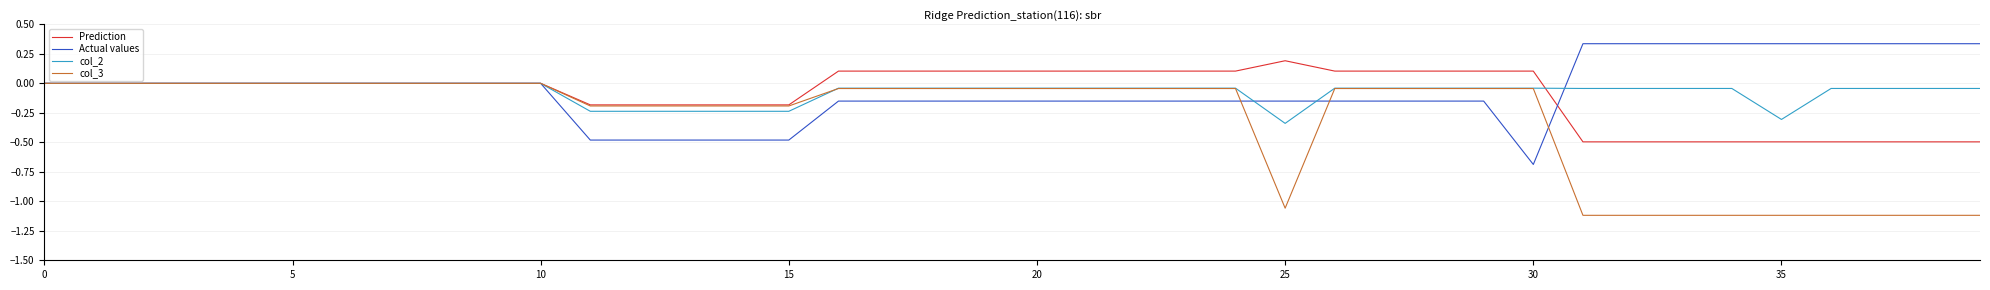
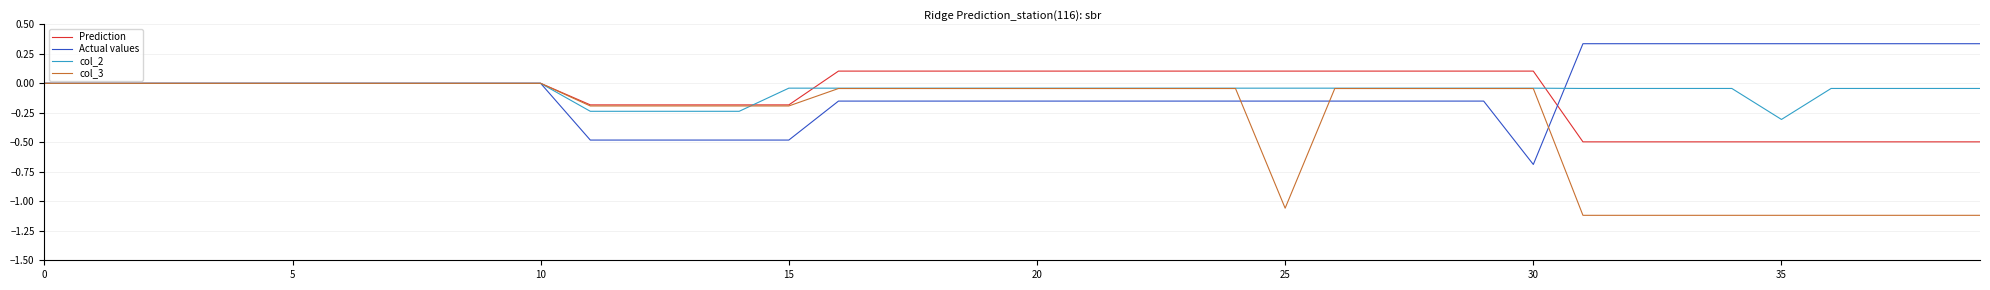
  {
    "Prediction": {
      "20": 0.10,
-     "25": 0.19,
+     "25": 0.10,
      "30": 0.10,
      "35": -0.50
    },
    "Actual values": {
      "15": -0.48,
      "20": -0.15,
      "25": -0.15,
      "30": -0.69,
      "35": 0.34
    },
    "col_2": {
-     "15": -0.24,
-     "25": -0.34,
+     "15": -0.04,
+     "25": -0.04,
      "35": -0.31
    },
    "col_3": {
      "25": -1.06,
      "35": -1.12
    }
  }
